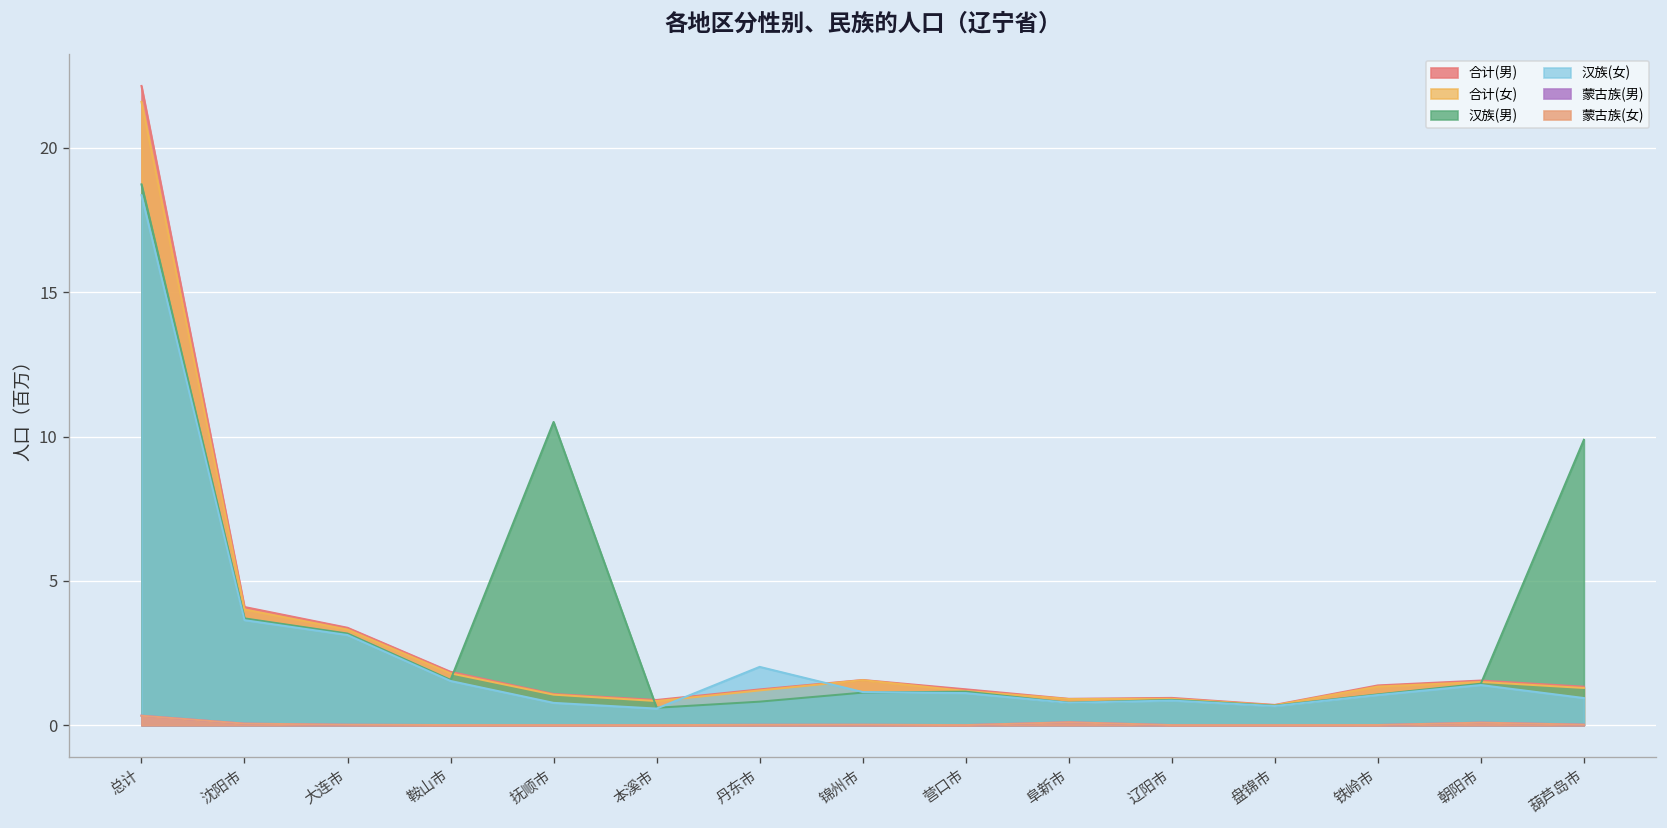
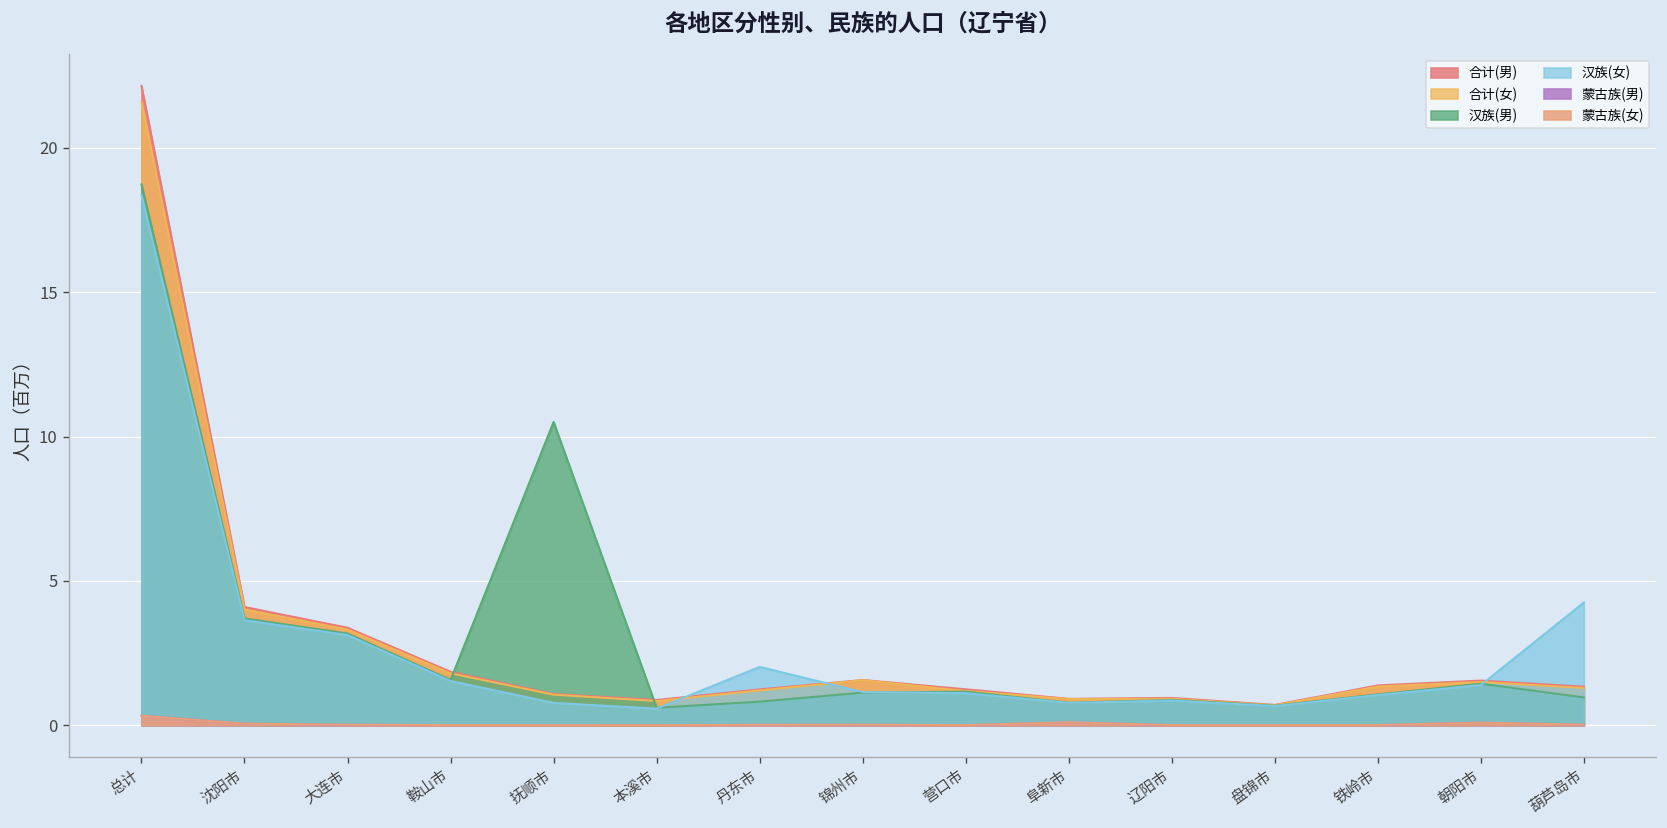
  {
    "汉族(男)": {
      "总计": 18.7,
      "抚顺市": 10.5,
      "丹东市": 0.8,
-     "葫芦岛市": 9.9
+     "葫芦岛市": 1.0
    },
    "汉族(女)": {
      "总计": 18.4,
      "抚顺市": 0.8,
      "丹东市": 2.0,
-     "葫芦岛市": 0.9
+     "葫芦岛市": 4.3
    }
  }
